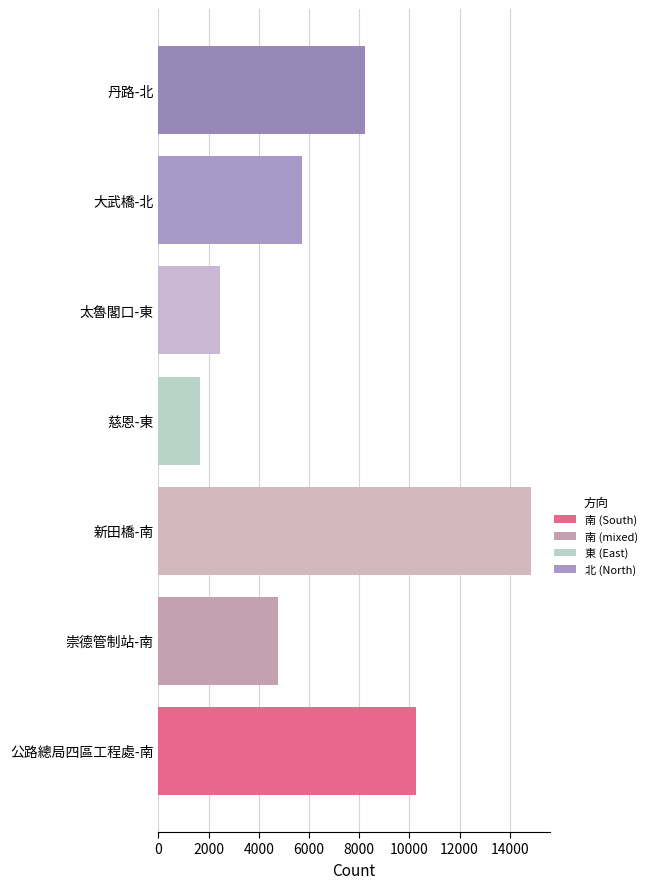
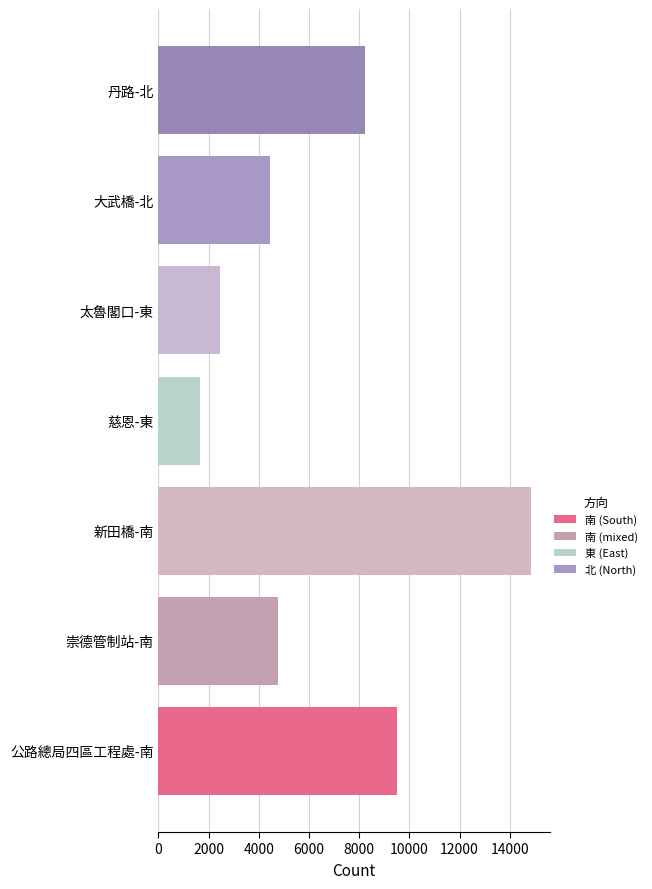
  {
    "丹路-北": 8200,
-   "大武橋-北": 5700,
+   "大武橋-北": 4500,
    "太魯閣口-東": 2500,
    "慈恩-東": 1600,
    "新田橋-南": 14900,
    "崇德管制站-南": 4800,
-   "公路總局四區工程處-南": 10300
+   "公路總局四區工程處-南": 9500
  }
